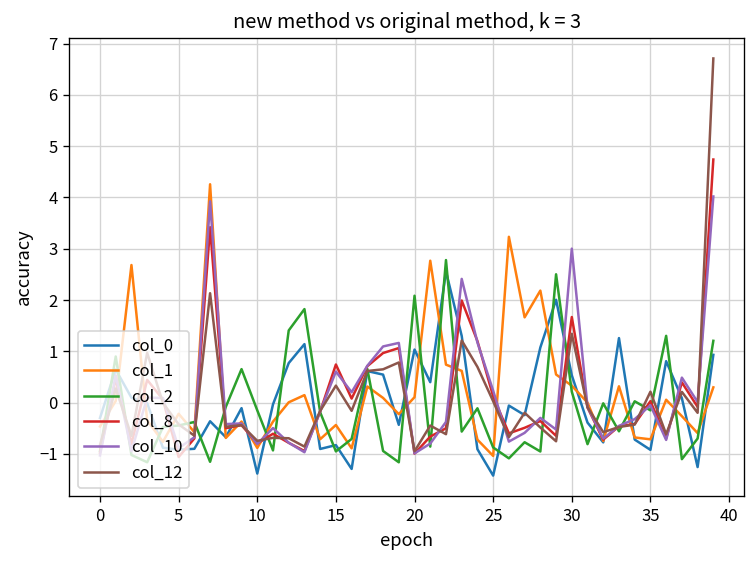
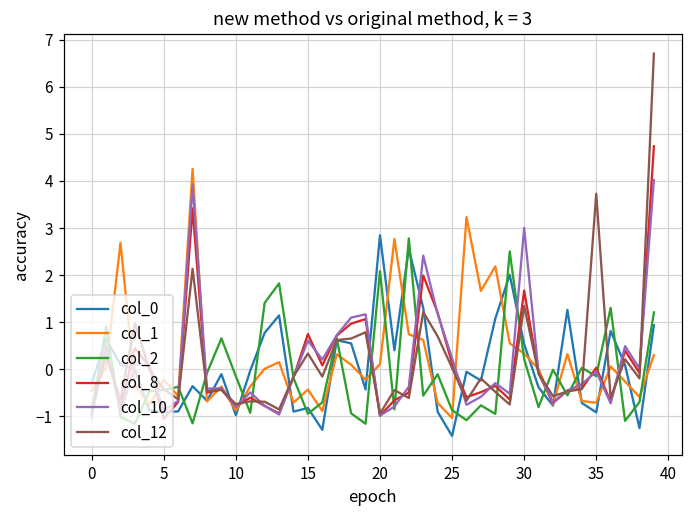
  {
    "col_0": {
-     "10": -1.4,
+     "10": -1.0,
      "15": -0.8,
-     "20": 1.0,
+     "20": 2.8,
      "25": -1.4,
      "30": 0.5,
      "35": -0.9
    },
    "col_1": {
      "10": -0.9,
      "15": -0.4,
      "20": 0.1,
      "25": -1.0,
      "30": 0.3,
      "35": -0.7
    },
    "col_2": {
      "10": -0.1,
      "15": -0.9,
      "20": 2.1,
      "25": -0.9,
      "30": 0.2,
      "35": -0.1
    },
    "col_8": {
      "15": 0.7,
      "25": 0.1,
      "30": 1.7,
      "35": 0.0
    },
    "col_10": {
      "15": 0.6,
      "25": 0.2,
      "30": 3.0,
      "35": -0.1
    },
    "col_12": {
      "15": 0.3,
      "25": 0.0,
      "30": 1.3,
-     "35": 0.2
+     "35": 3.7
    }
  }
